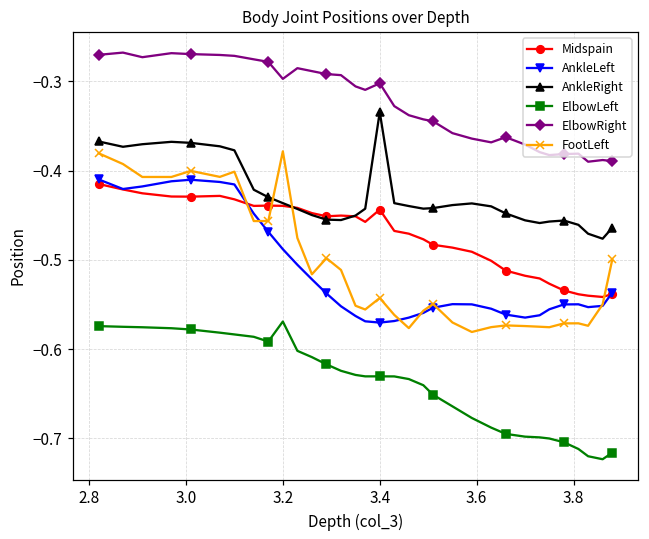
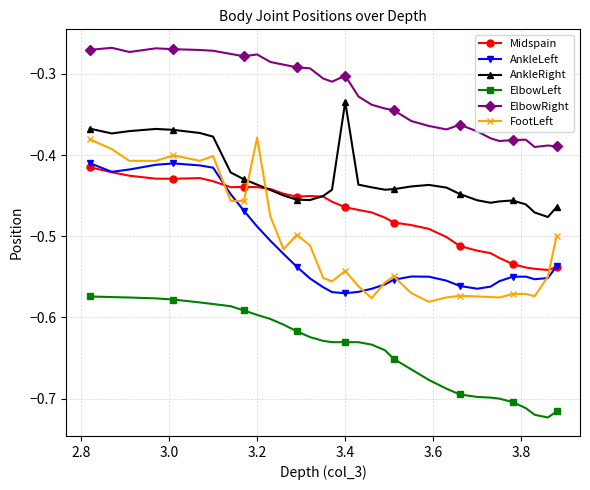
  {
    "Midspain": {
-     "3.4": -0.44
+     "3.4": -0.46
    },
    "AnkleLeft": {
      "3.2": -0.49,
      "3.4": -0.57
    },
    "AnkleRight": {
      "3.4": -0.33
    },
    "ElbowLeft": {
-     "3.2": -0.57,
+     "3.2": -0.60,
      "3.4": -0.63
    },
    "ElbowRight": {
-     "3.2": -0.30,
+     "3.2": -0.28,
      "3.4": -0.30
    },
    "FootLeft": {
      "3.2": -0.38,
      "3.4": -0.54
    }
  }
